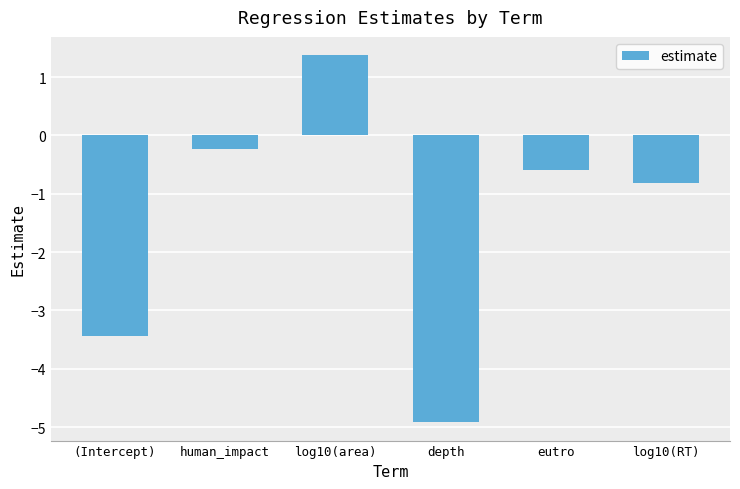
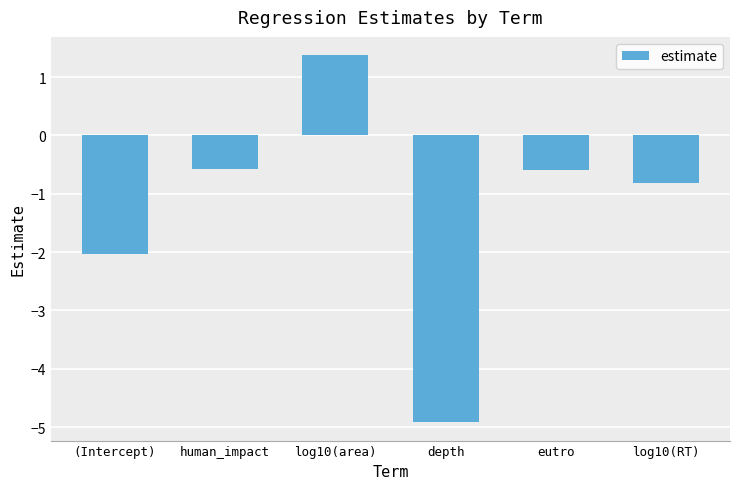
  {
-   "(Intercept)": -3.4,
-   "human_impact": -0.2,
+   "(Intercept)": -2.0,
+   "human_impact": -0.6,
    "log10(area)": 1.4,
    "depth": -4.9,
    "eutro": -0.6,
    "log10(RT)": -0.8
  }
